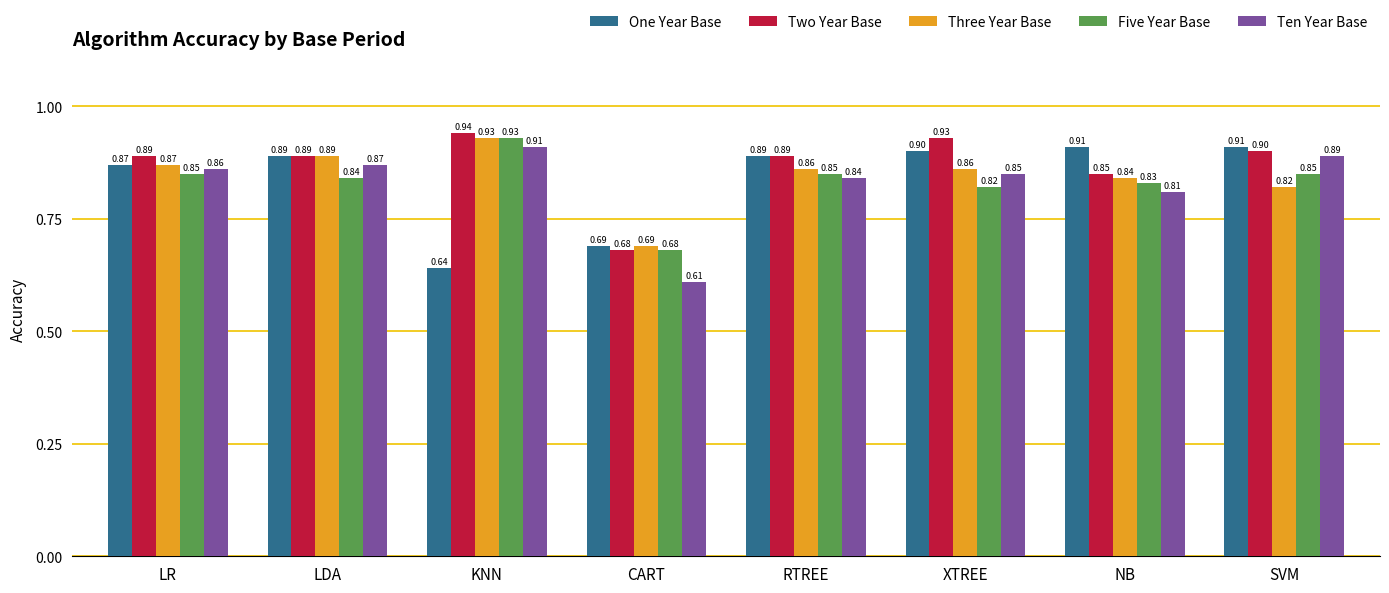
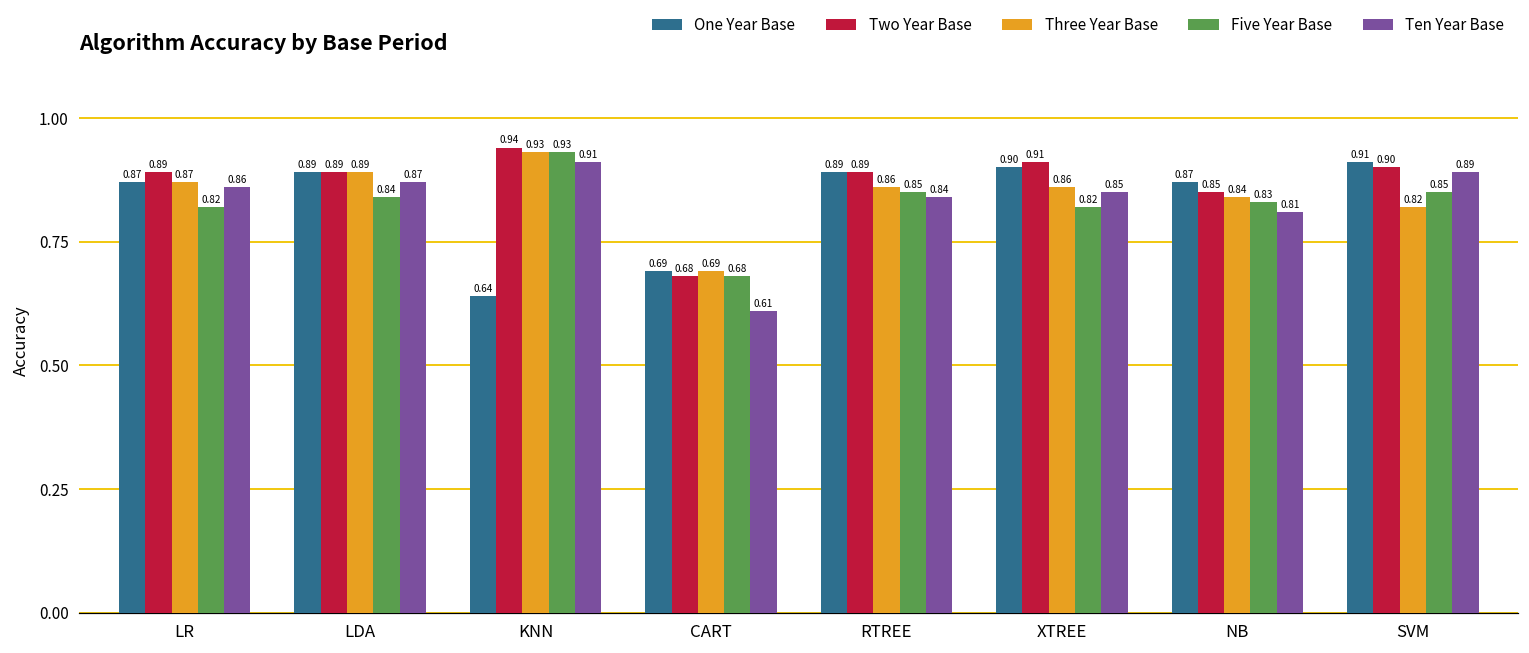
  {
    "One Year Base": {
      "LR": 0.87,
      "LDA": 0.89,
      "KNN": 0.64,
      "CART": 0.69,
      "RTREE": 0.89,
      "XTREE": 0.90,
-     "NB": 0.91,
+     "NB": 0.87,
      "SVM": 0.91
    },
    "Two Year Base": {
      "LR": 0.89,
      "LDA": 0.89,
      "KNN": 0.94,
      "CART": 0.68,
      "RTREE": 0.89,
-     "XTREE": 0.93,
+     "XTREE": 0.91,
      "NB": 0.85,
      "SVM": 0.90
    },
    "Three Year Base": {
      "LR": 0.87,
      "LDA": 0.89,
      "KNN": 0.93,
      "CART": 0.69,
      "RTREE": 0.86,
      "XTREE": 0.86,
      "NB": 0.84,
      "SVM": 0.82
    },
    "Five Year Base": {
-     "LR": 0.85,
+     "LR": 0.82,
      "LDA": 0.84,
      "KNN": 0.93,
      "CART": 0.68,
      "RTREE": 0.85,
      "XTREE": 0.82,
      "NB": 0.83,
      "SVM": 0.85
    },
    "Ten Year Base": {
      "LR": 0.86,
      "LDA": 0.87,
      "KNN": 0.91,
      "CART": 0.61,
      "RTREE": 0.84,
      "XTREE": 0.85,
      "NB": 0.81,
      "SVM": 0.89
    }
  }
